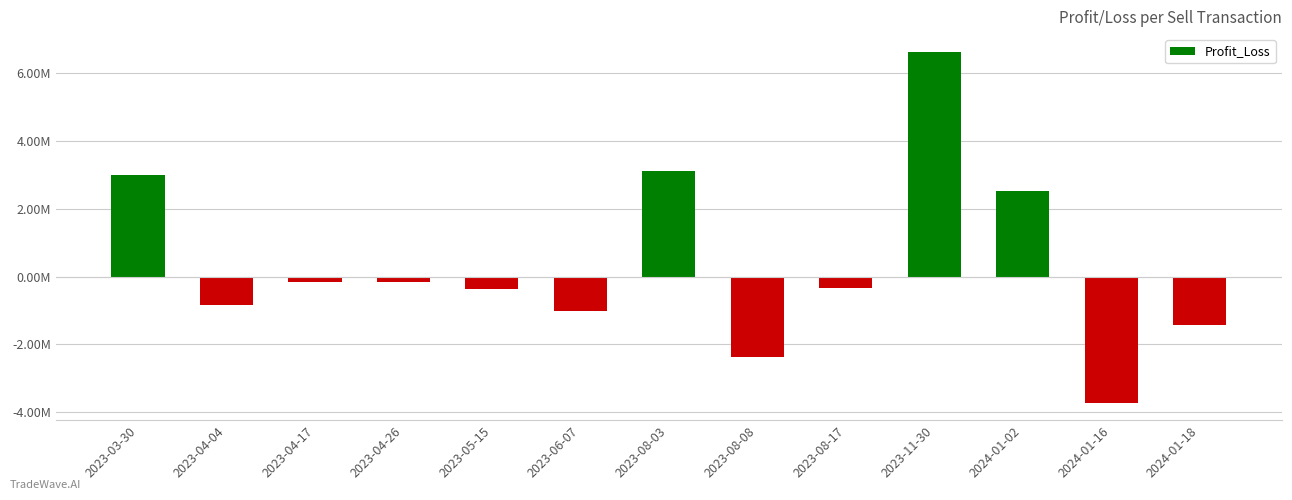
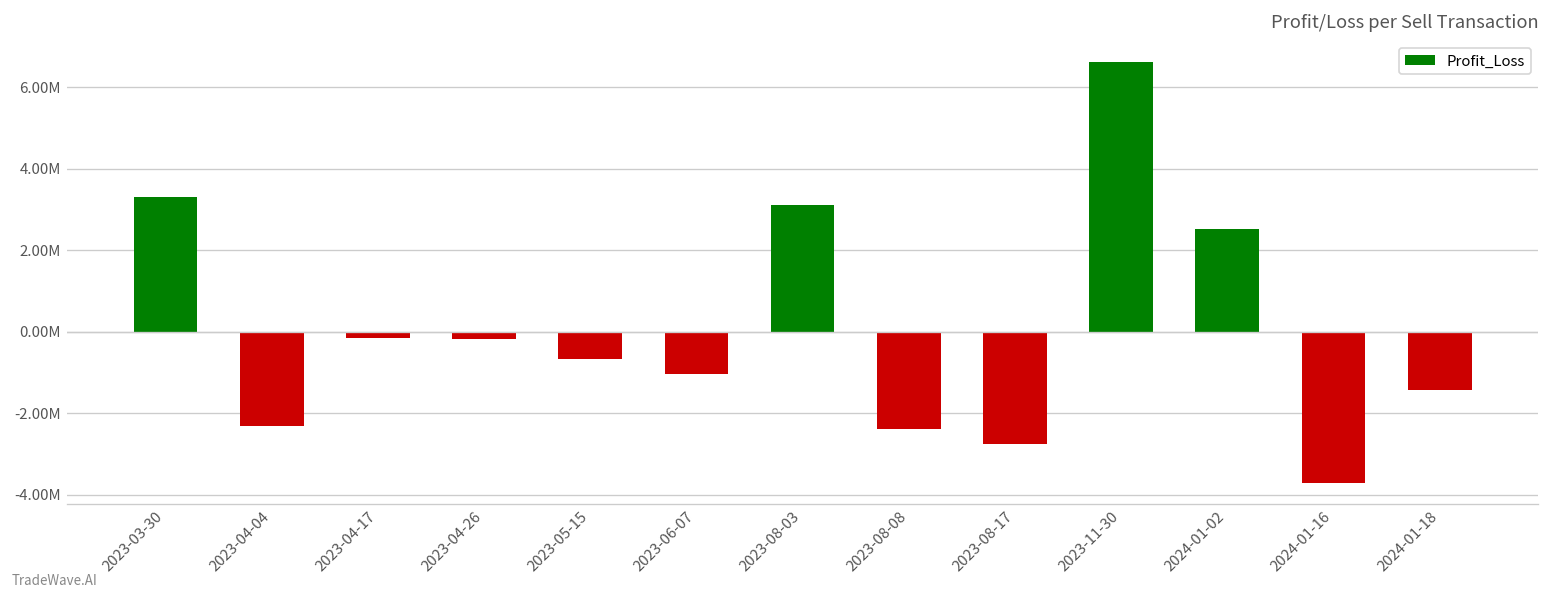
  {
-   "2023-03-30": 3000000,
-   "2023-04-04": -800000,
+   "2023-03-30": 3300000,
+   "2023-04-04": -2300000,
    "2023-04-17": -200000,
    "2023-04-26": -200000,
-   "2023-05-15": -400000,
+   "2023-05-15": -700000,
    "2023-06-07": -1000000,
    "2023-08-03": 3100000,
    "2023-08-08": -2400000,
-   "2023-08-17": -300000,
+   "2023-08-17": -2700000,
    "2023-11-30": 6600000,
    "2024-01-02": 2500000,
    "2024-01-16": -3700000,
    "2024-01-18": -1400000
  }
